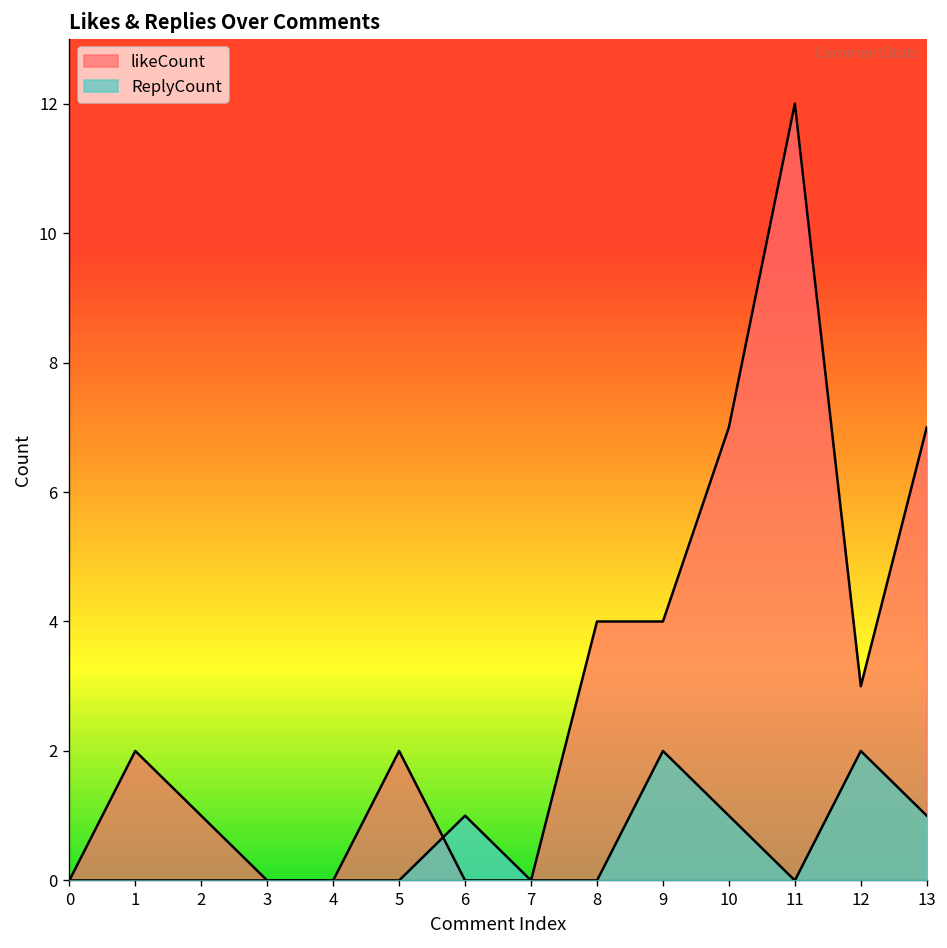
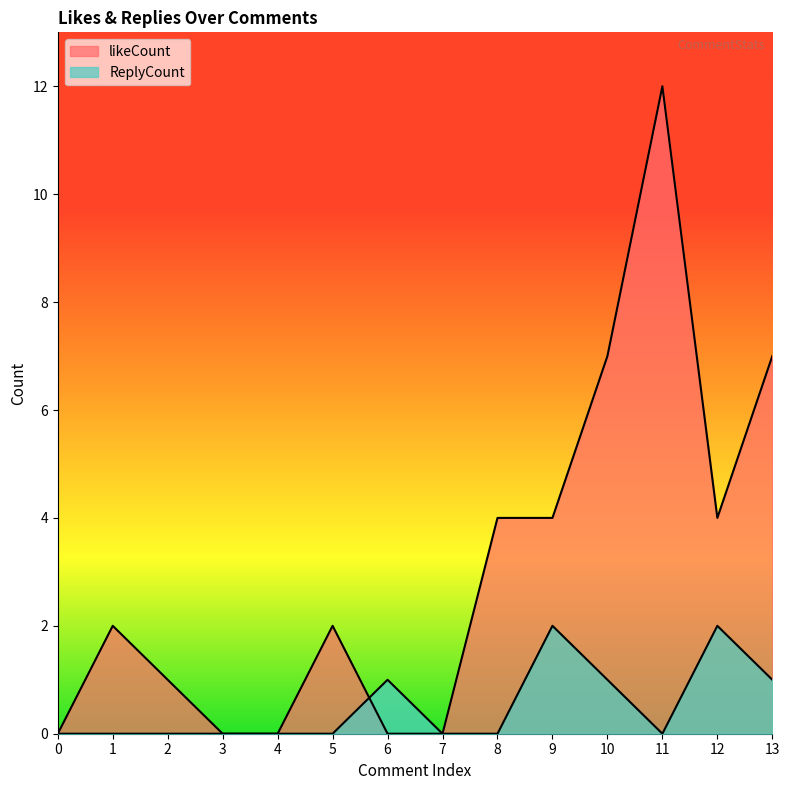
  {
    "likeCount": {
      "1": 2,
      "2": 1,
      "5": 2,
      "6": 0,
      "8": 4,
      "9": 4,
      "10": 7,
      "11": 12,
-     "12": 3,
+     "12": 4,
      "13": 7
    },
    "ReplyCount": {
      "1": 0,
      "2": 0,
      "5": 0,
      "6": 1,
      "8": 0,
      "9": 2,
      "10": 1,
      "11": 0,
      "12": 2,
      "13": 1
    }
  }
